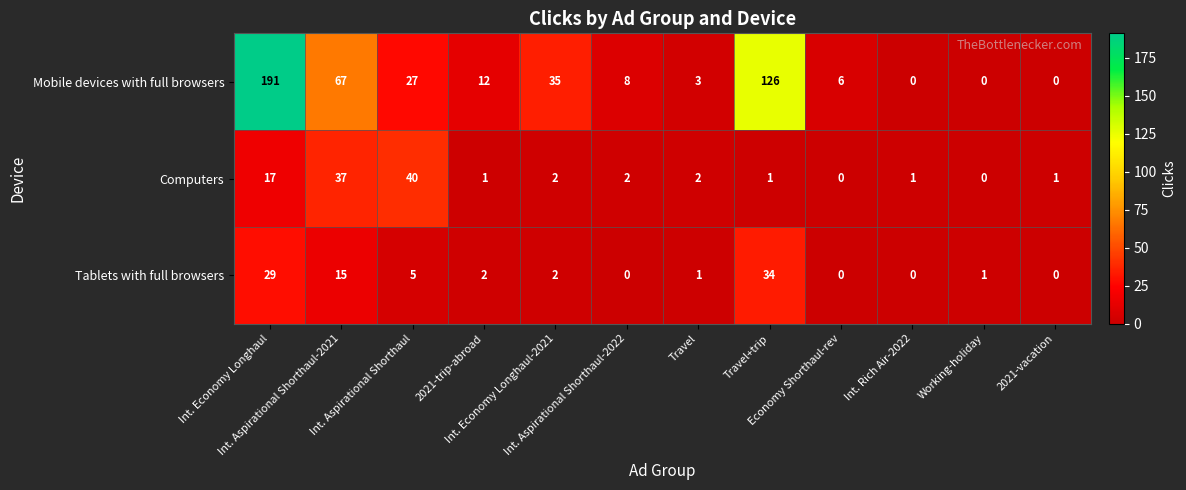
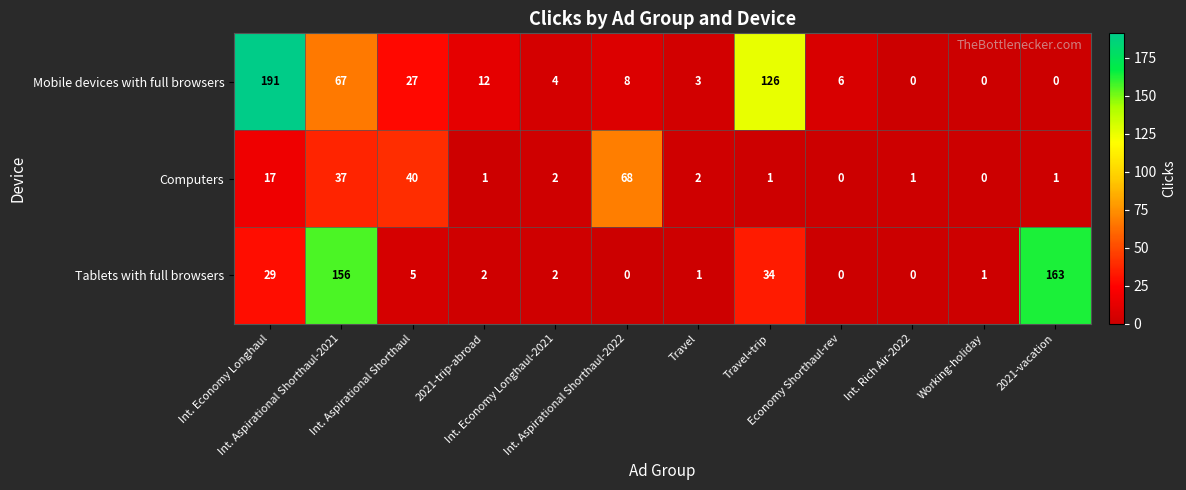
  {
    "Mobile devices with full browsers": {
      "Int. Economy Longhaul": 191,
      "Int. Aspirational Shorthaul-2021": 67,
      "Int. Aspirational Shorthaul": 27,
      "2021-trip-abroad": 12,
-     "Int. Economy Longhaul-2021": 35,
+     "Int. Economy Longhaul-2021": 4,
      "Int. Aspirational Shorthaul-2022": 8,
      "Travel": 3,
      "Travel+trip": 126,
      "Economy Shorthaul-rev": 6,
      "Int. Rich Air-2022": 0,
      "2021-vacation": 0
    },
    "Computers": {
      "Int. Economy Longhaul": 17,
      "Int. Aspirational Shorthaul-2021": 37,
      "Int. Aspirational Shorthaul": 40,
      "2021-trip-abroad": 1,
      "Int. Economy Longhaul-2021": 2,
-     "Int. Aspirational Shorthaul-2022": 2,
+     "Int. Aspirational Shorthaul-2022": 68,
      "Travel": 2,
      "Travel+trip": 1,
      "Economy Shorthaul-rev": 0,
      "Int. Rich Air-2022": 1,
      "Working-holiday": 0,
      "2021-vacation": 1
    },
    "Tablets with full browsers": {
      "Int. Economy Longhaul": 29,
-     "Int. Aspirational Shorthaul-2021": 15,
+     "Int. Aspirational Shorthaul-2021": 156,
      "Int. Aspirational Shorthaul": 5,
      "2021-trip-abroad": 2,
      "Int. Economy Longhaul-2021": 2,
      "Int. Aspirational Shorthaul-2022": 0,
      "Travel": 1,
      "Travel+trip": 34,
      "Economy Shorthaul-rev": 0,
      "Int. Rich Air-2022": 0,
      "Working-holiday": 1,
-     "2021-vacation": 0
+     "2021-vacation": 163
    }
  }
